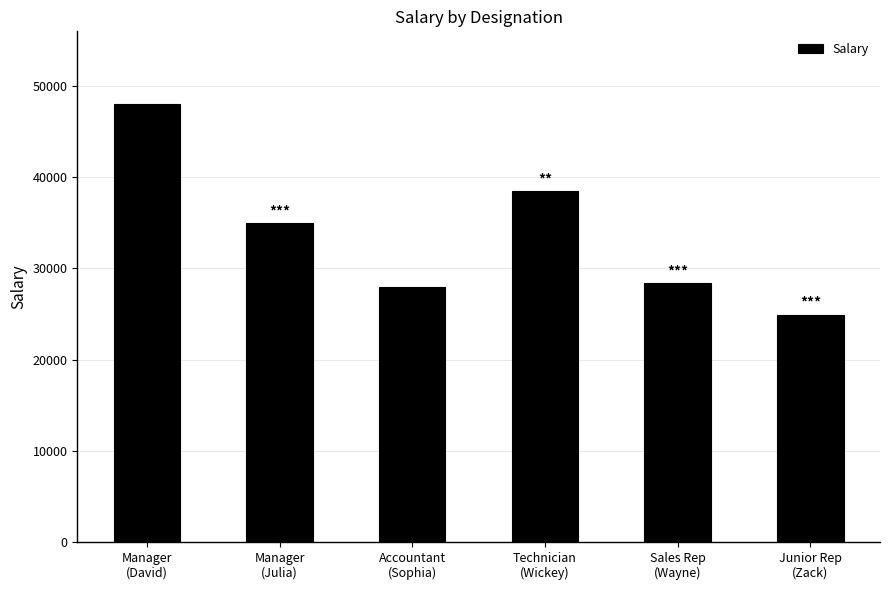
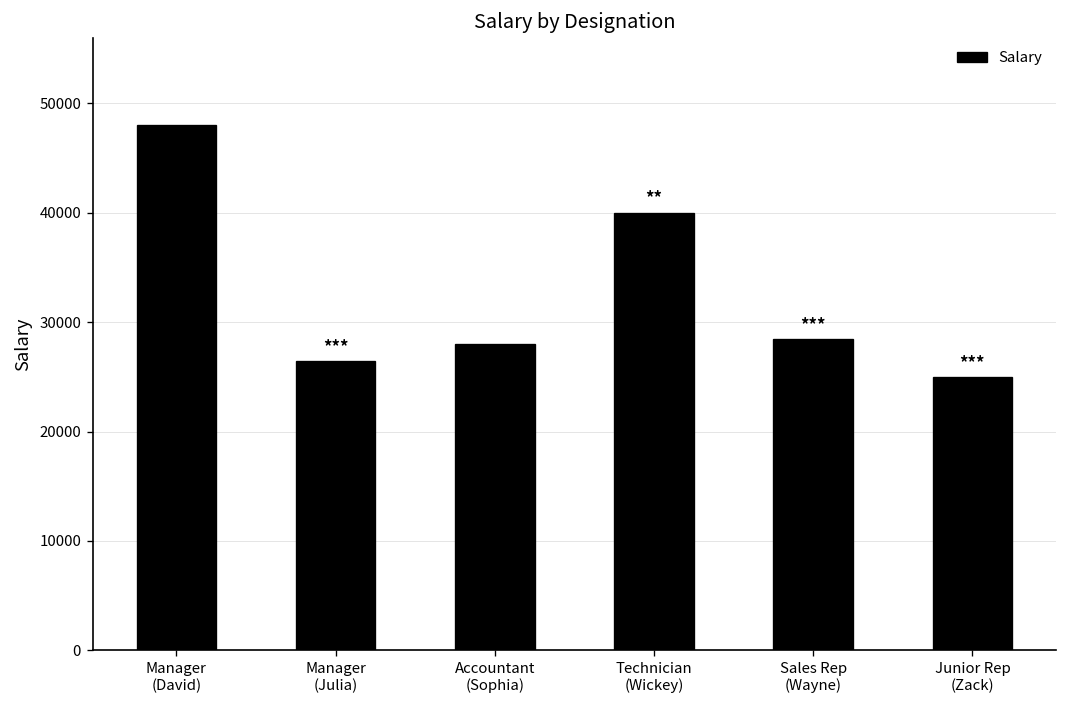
  {
    "Manager (David)": 48000,
-   "Manager (Julia)": 35000,
+   "Manager (Julia)": 26000,
    "Accountant (Sophia)": 28000,
-   "Technician (Wickey)": 38000,
+   "Technician (Wickey)": 40000,
    "Sales Rep (Wayne)": 28000,
    "Junior Rep (Zack)": 25000
  }
